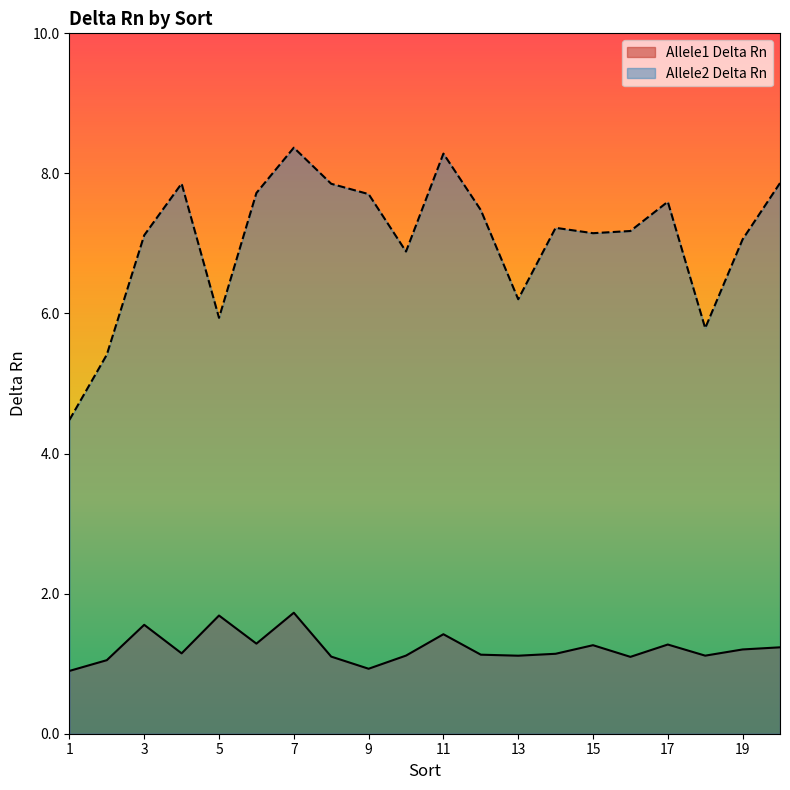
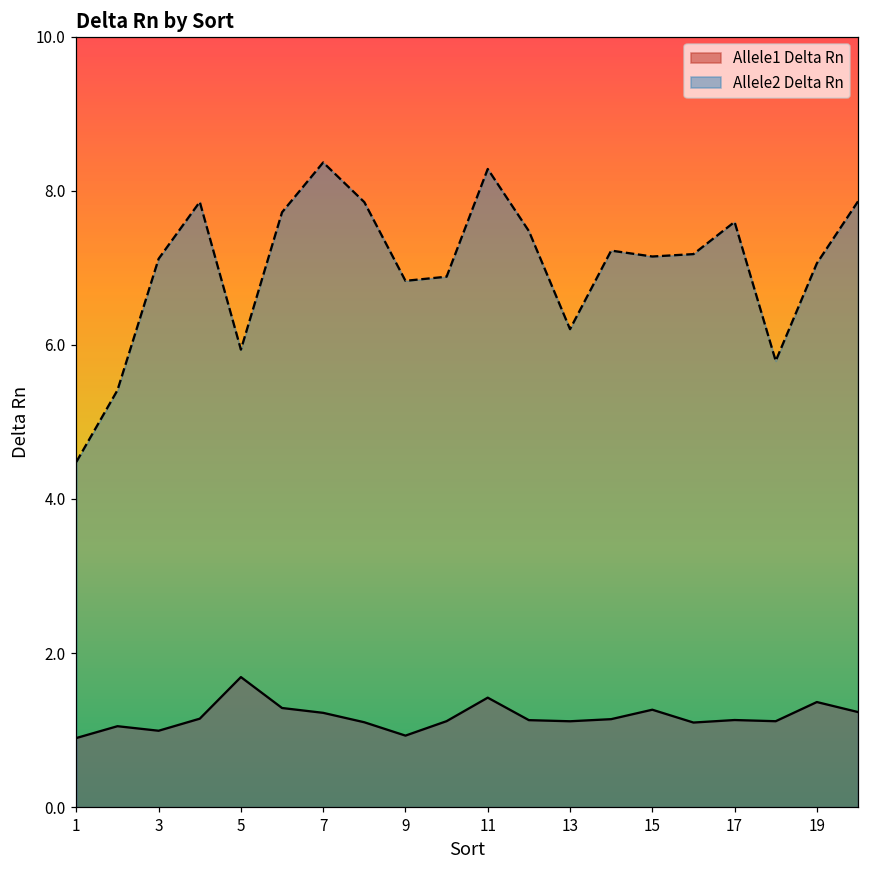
  {
    "Allele1 Delta Rn": {
      "1": 0.9,
-     "3": 1.6,
+     "3": 1.0,
      "5": 1.7,
-     "7": 1.7,
+     "7": 1.2,
      "9": 0.9,
      "11": 1.4,
      "13": 1.1,
      "15": 1.3,
-     "17": 1.3,
-     "19": 1.2
+     "17": 1.1,
+     "19": 1.4
    },
    "Allele2 Delta Rn": {
      "1": 4.5,
      "3": 7.1,
      "5": 5.9,
      "7": 8.4,
-     "9": 7.7,
+     "9": 6.8,
      "11": 8.3,
      "13": 6.2,
      "15": 7.1,
      "17": 7.6,
      "19": 7.1
    }
  }
